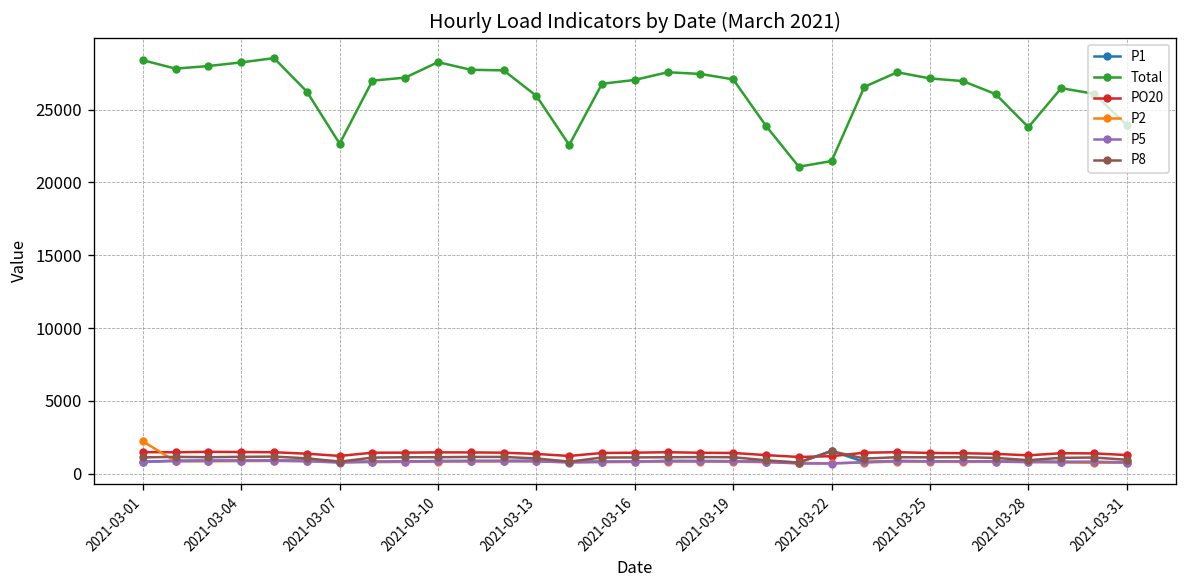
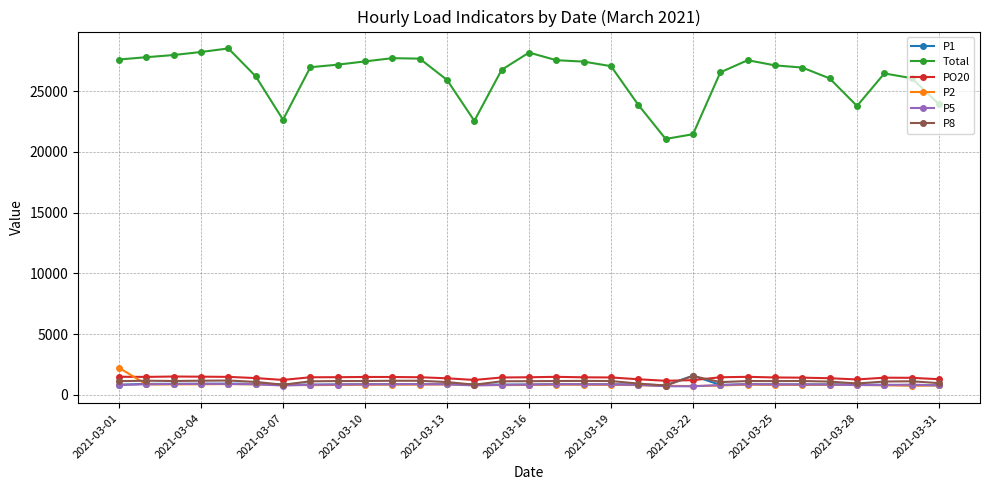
  {
    "Total": {
-     "2021-03-01": 28400,
+     "2021-03-01": 27600,
      "2021-03-04": 28200,
      "2021-03-07": 22700,
-     "2021-03-10": 28300,
+     "2021-03-10": 27500,
      "2021-03-13": 25900,
-     "2021-03-16": 27000,
+     "2021-03-16": 28200,
      "2021-03-19": 27100,
      "2021-03-22": 21500,
      "2021-03-25": 27100,
      "2021-03-28": 23800
    },
    "PO20": {
      "2021-03-01": 1500,
      "2021-03-04": 1500,
      "2021-03-07": 1200,
      "2021-03-10": 1500,
      "2021-03-13": 1400,
      "2021-03-16": 1400,
      "2021-03-19": 1400,
      "2021-03-22": 1200,
      "2021-03-25": 1400,
      "2021-03-28": 1300,
      "2021-03-31": 1300
    },
    "P2": {
      "2021-03-01": 2200
    },
    "P8": {
      "2021-03-01": 1100,
      "2021-03-04": 1200,
      "2021-03-10": 1100,
      "2021-03-16": 1100,
      "2021-03-19": 1100,
      "2021-03-25": 1100
    }
  }
